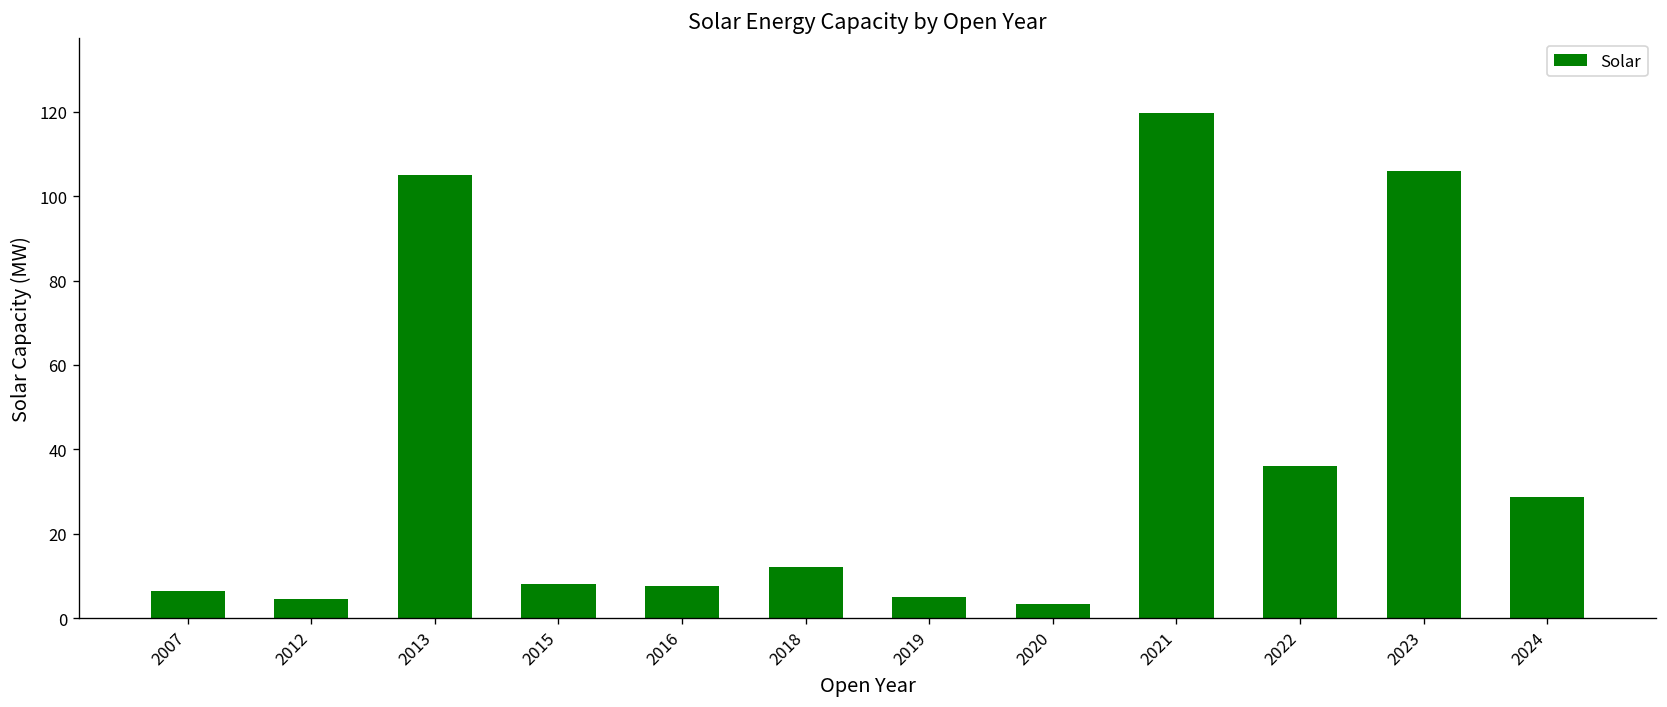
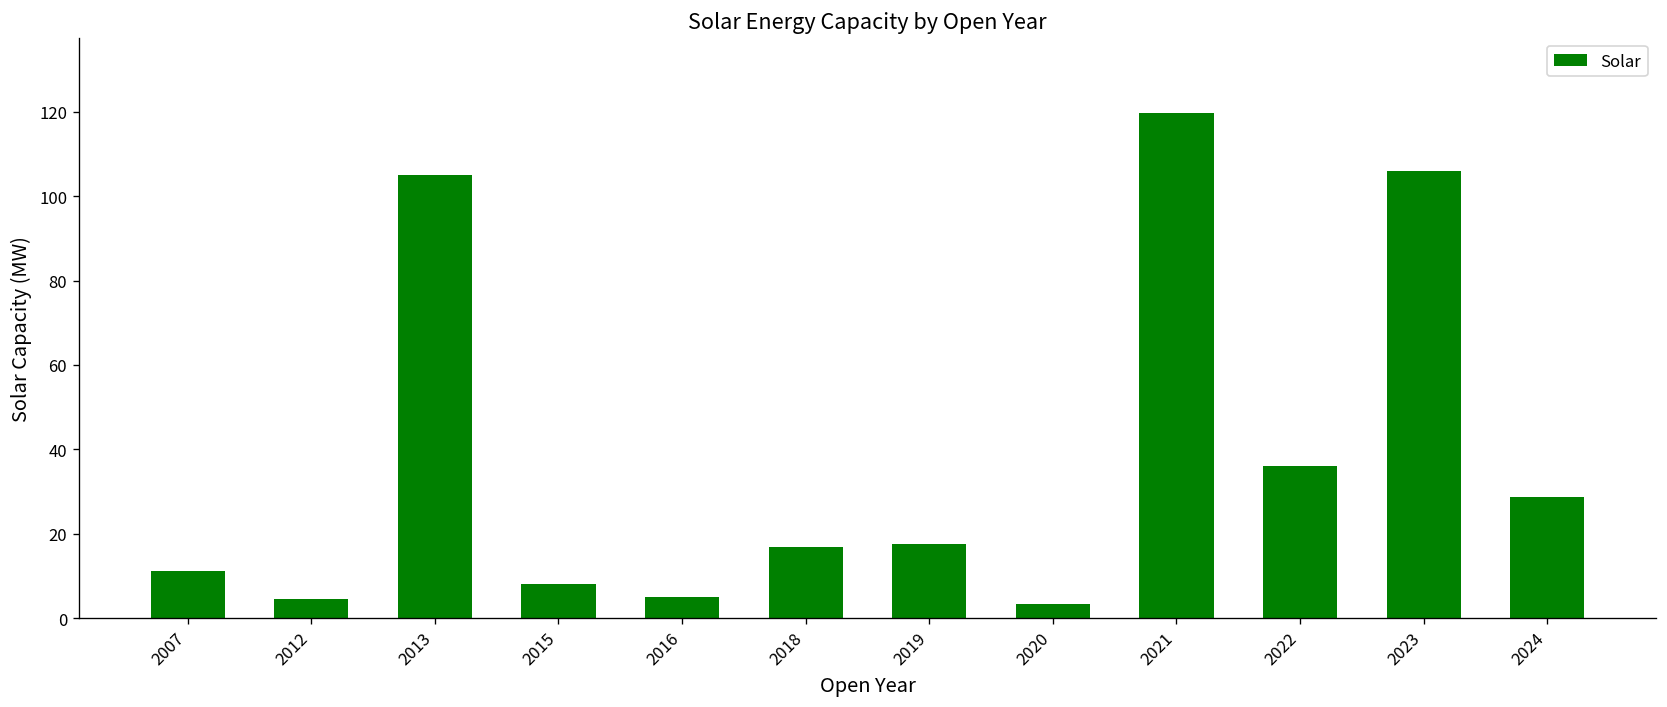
  {
-   "2007": 6,
+   "2007": 11,
    "2012": 5,
    "2013": 105,
    "2015": 8,
-   "2016": 8,
-   "2018": 12,
-   "2019": 5,
+   "2016": 5,
+   "2018": 17,
+   "2019": 18,
    "2020": 3,
    "2021": 120,
    "2022": 36,
    "2023": 106,
    "2024": 29
  }
